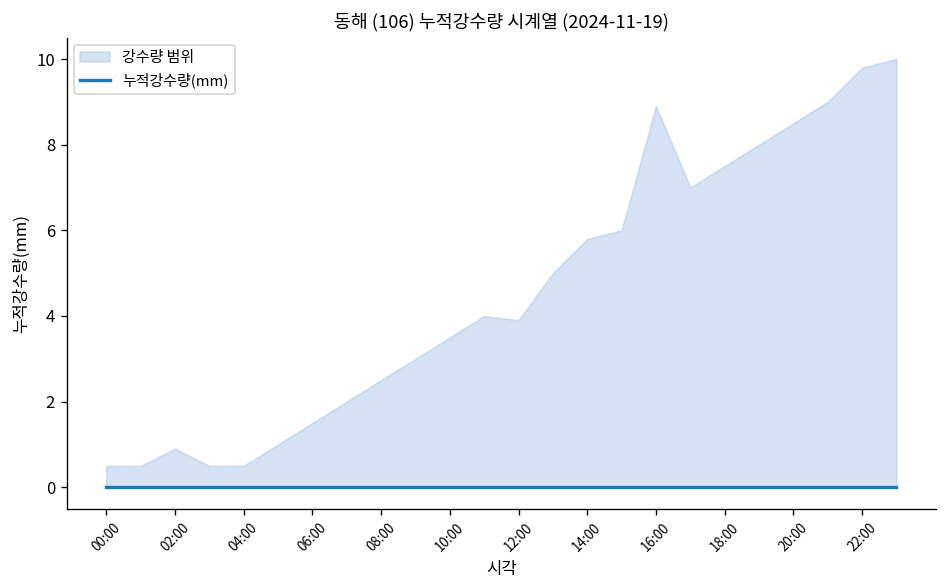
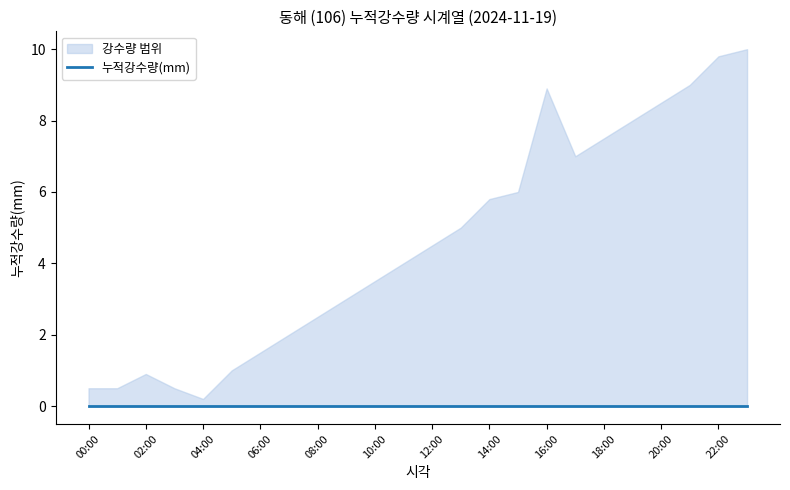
  {
    "누적강수량(mm)": {
      "00:00": 0.0,
      "02:00": 0.0,
      "04:00": 0.0,
      "06:00": 0.0,
      "08:00": 0.0,
      "10:00": 0.0,
      "12:00": 0.0,
      "14:00": 0.0,
      "16:00": 0.0,
      "18:00": 0.0,
      "20:00": 0.0,
      "22:00": 0.0
    },
    "강수량 범위": {
      "00:00": 0.5,
      "02:00": 0.9,
-     "04:00": 0.5,
+     "04:00": 0.2,
      "06:00": 1.5,
      "08:00": 2.5,
      "10:00": 3.5,
-     "12:00": 3.9,
+     "12:00": 4.5,
      "14:00": 5.8,
      "16:00": 8.9,
      "18:00": 7.5,
      "20:00": 8.5,
      "22:00": 9.8
    }
  }
